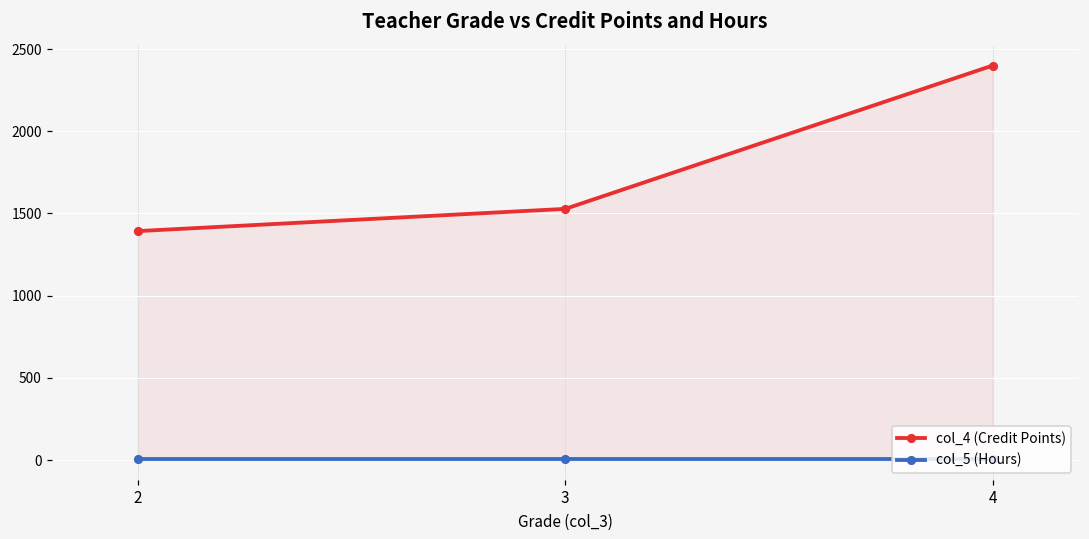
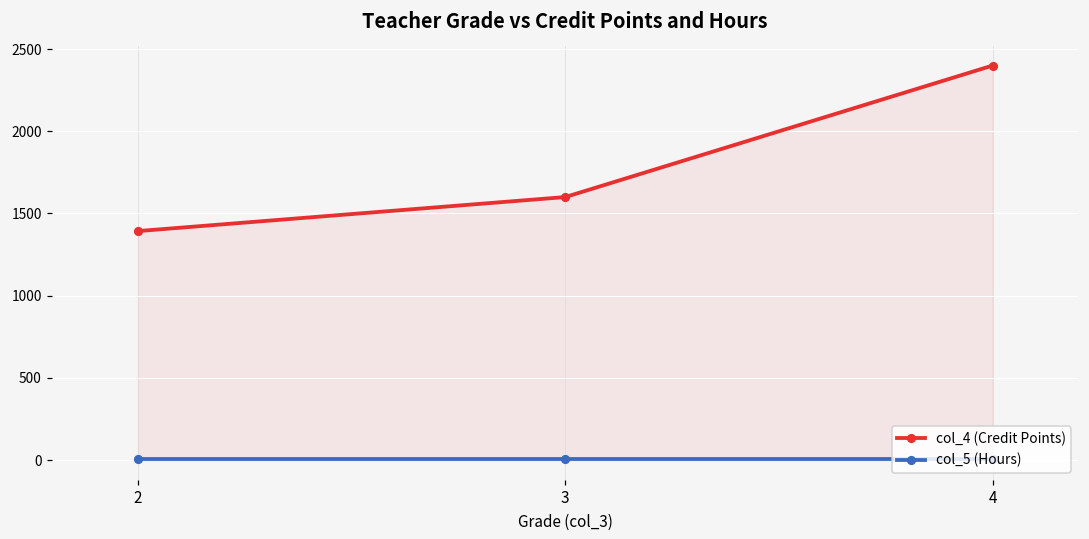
  {
    "col_4 (Credit Points)": {
      "2": 1390,
-     "3": 1530,
+     "3": 1600,
      "4": 2400
    },
    "col_5 (Hours)": {
      "2": 10,
      "3": 10
    }
  }
